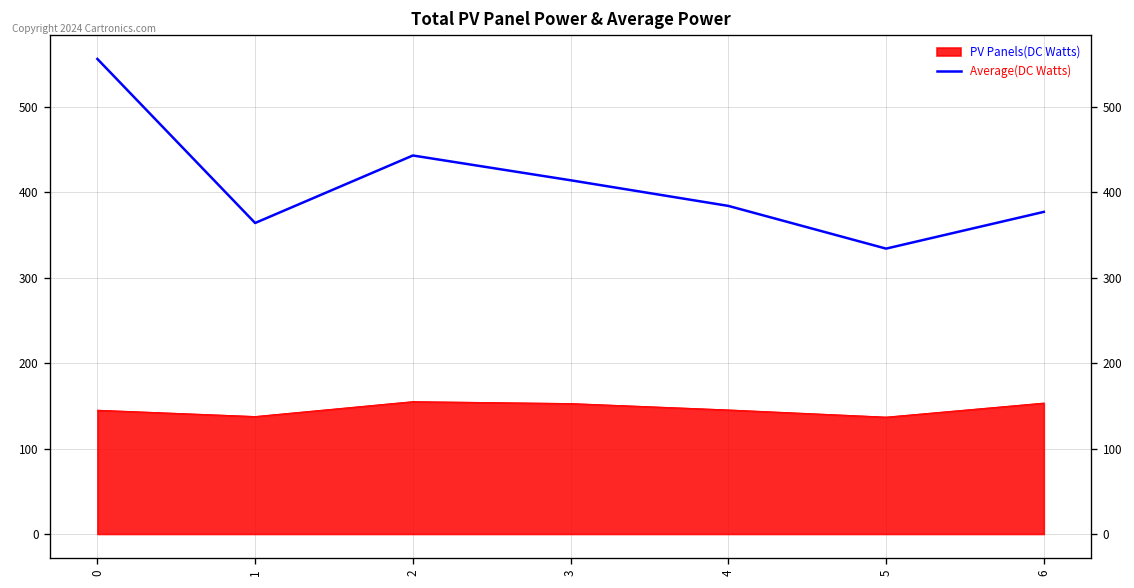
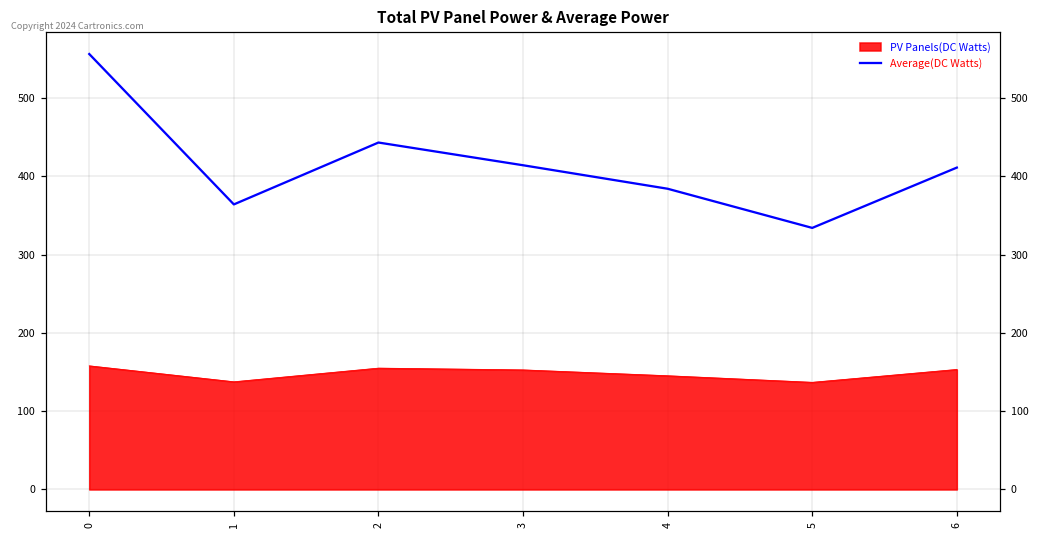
  {
    "PV Panels(DC Watts)": {
-     "0": 140,
+     "0": 160,
      "1": 140,
      "2": 150,
      "3": 150,
      "4": 150,
      "5": 140,
      "6": 150
    },
    "Average(DC Watts)": {
      "0": 560,
      "1": 360,
      "2": 440,
      "3": 410,
      "4": 380,
      "5": 330,
-     "6": 380
+     "6": 410
    }
  }
